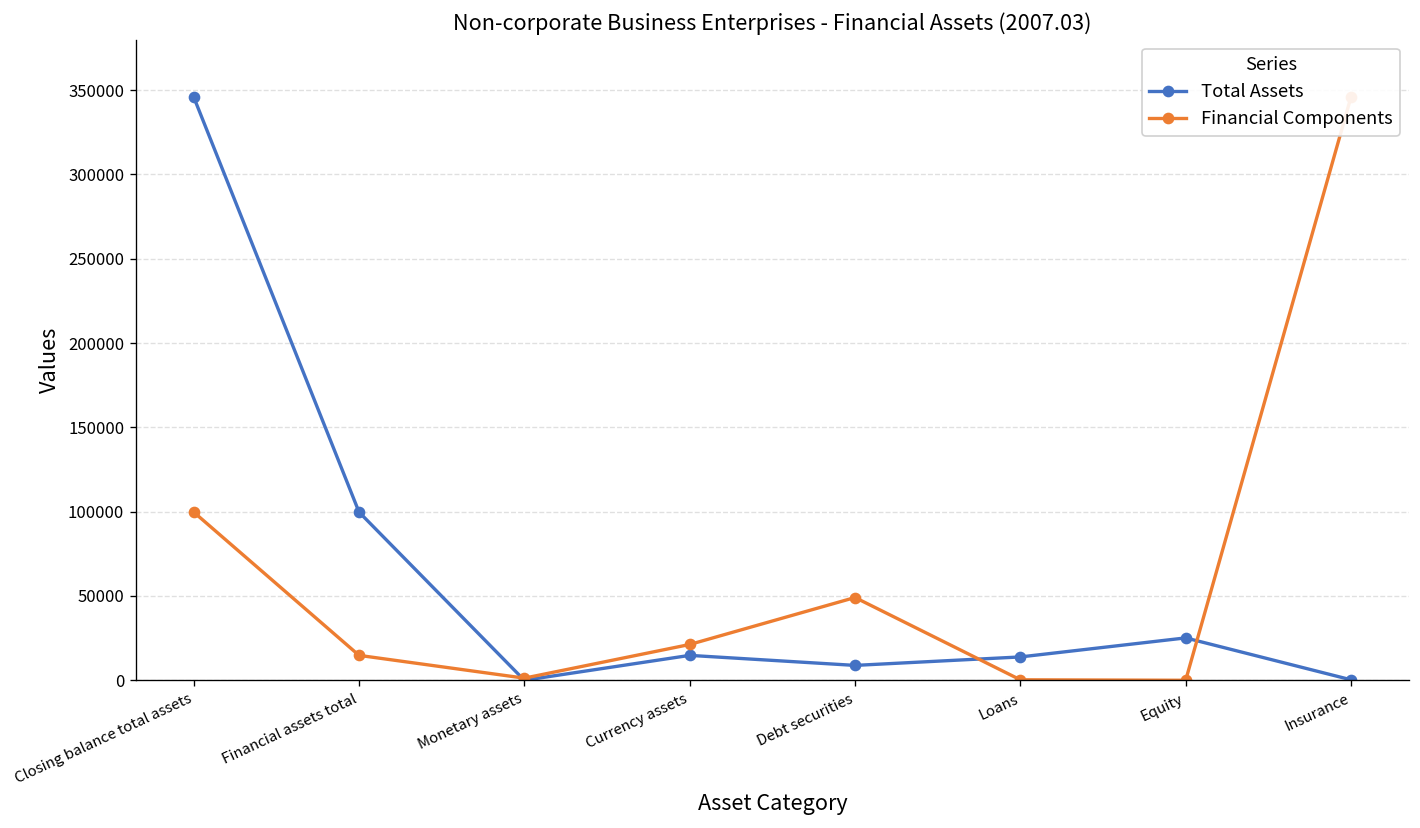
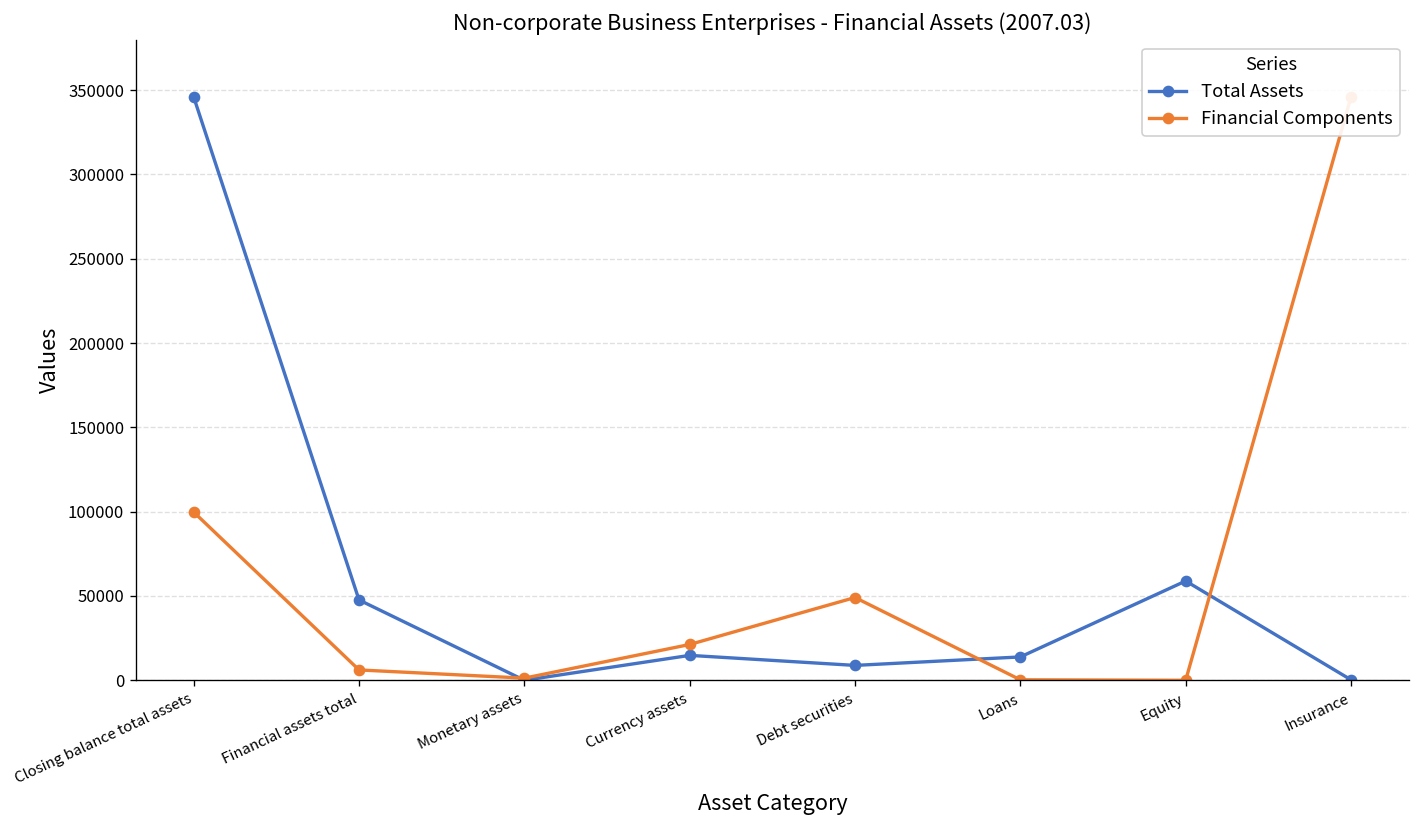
  {
    "Total Assets": {
      "Closing balance total assets": 346000,
-     "Financial assets total": 100000,
+     "Financial assets total": 48000,
      "Currency assets": 15000,
      "Debt securities": 9000,
      "Loans": 14000,
-     "Equity": 25000,
+     "Equity": 59000,
      "Insurance": 0
    },
    "Financial Components": {
      "Closing balance total assets": 100000,
-     "Financial assets total": 15000,
+     "Financial assets total": 6000,
      "Currency assets": 21000,
      "Debt securities": 49000,
      "Loans": 0,
      "Equity": 0
    }
  }
